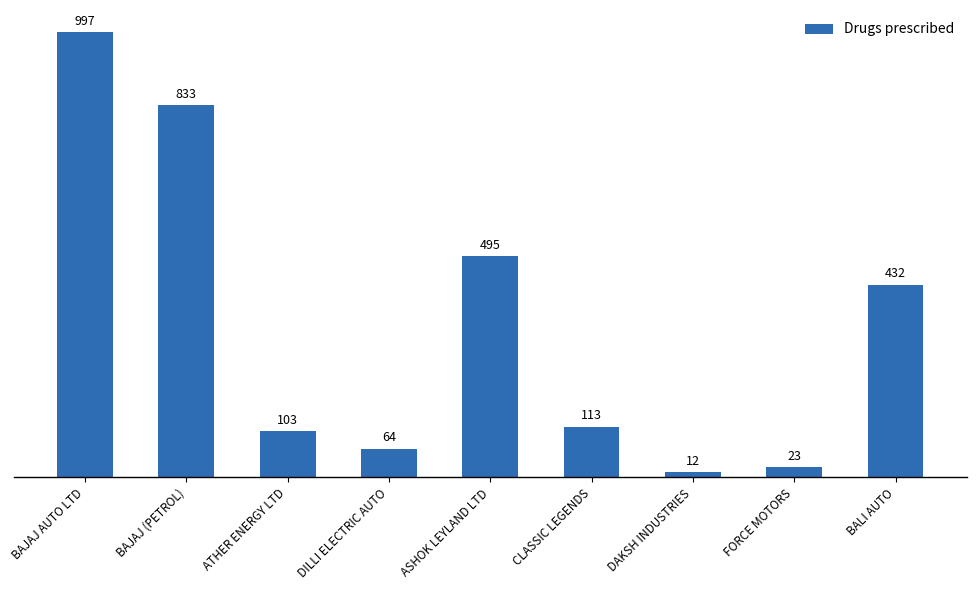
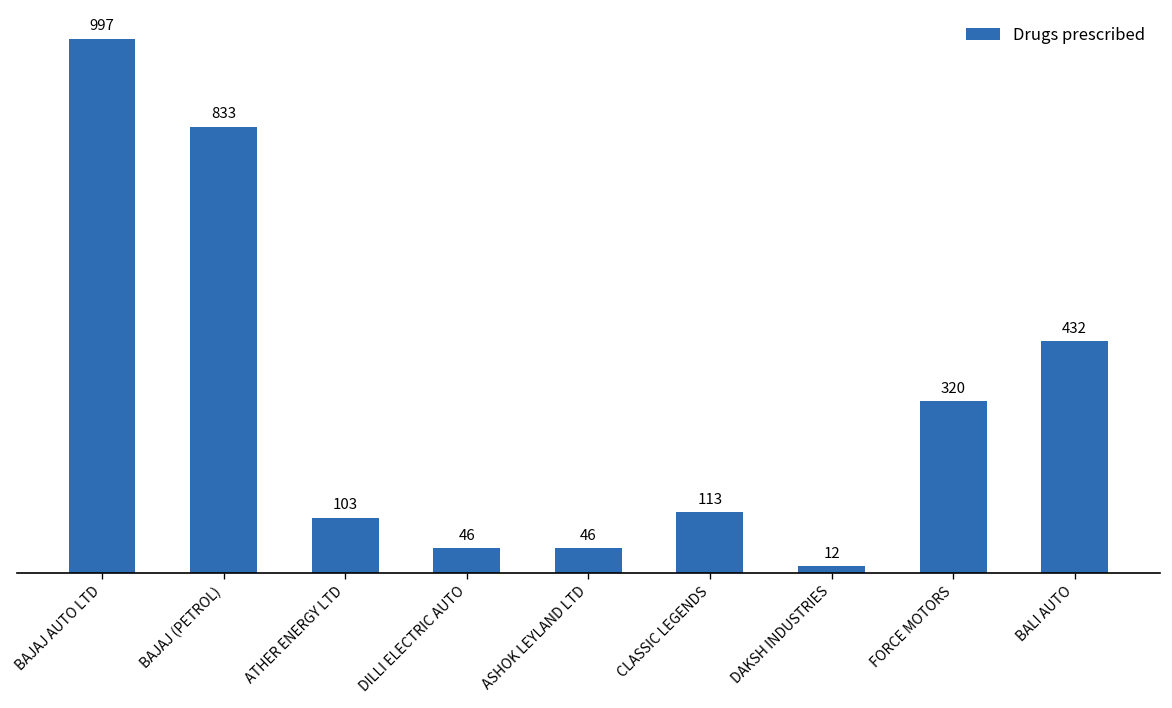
  {
    "BAJAJ AUTO LTD": 997,
    "BAJAJ (PETROL)": 833,
    "ATHER ENERGY LTD": 103,
-   "DILLI ELECTRIC AUTO": 64,
-   "ASHOK LEYLAND LTD": 495,
+   "DILLI ELECTRIC AUTO": 46,
+   "ASHOK LEYLAND LTD": 46,
    "CLASSIC LEGENDS": 113,
    "DAKSH INDUSTRIES": 12,
-   "FORCE MOTORS": 23,
+   "FORCE MOTORS": 320,
    "BALI AUTO": 432
  }
